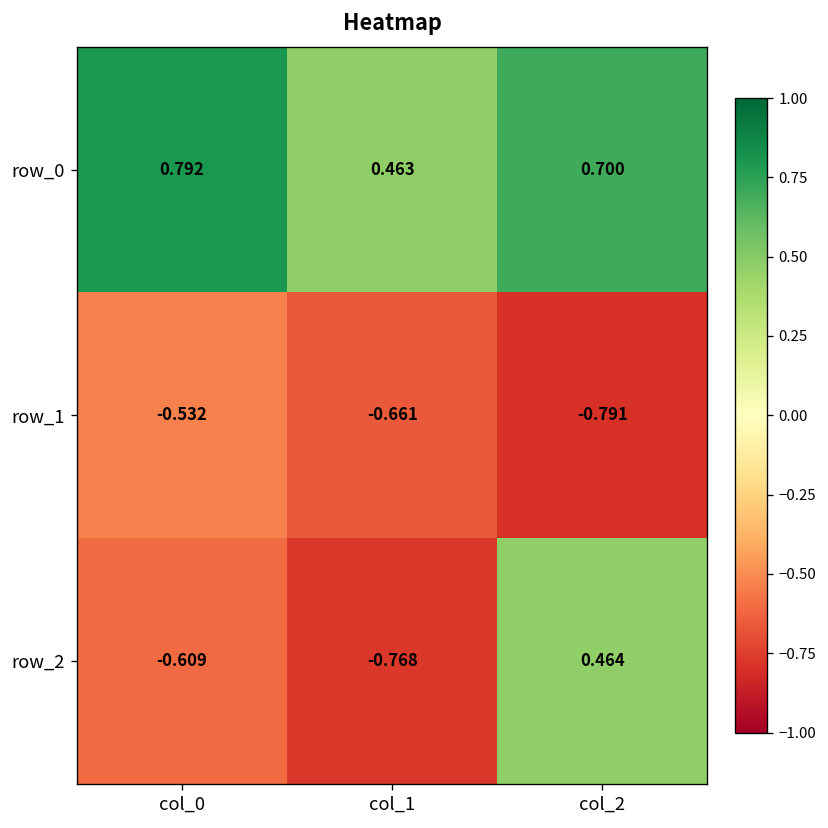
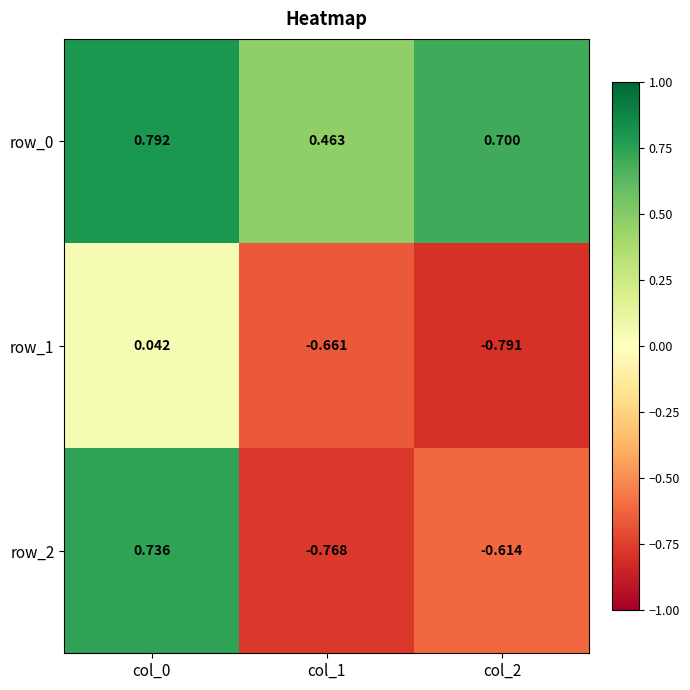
  {
    "row_0": {
      "col_0": 0.792,
      "col_1": 0.463,
      "col_2": 0.700
    },
    "row_1": {
-     "col_0": -0.532,
+     "col_0": 0.042,
      "col_1": -0.661,
      "col_2": -0.791
    },
    "row_2": {
-     "col_0": -0.609,
+     "col_0": 0.736,
      "col_1": -0.768,
-     "col_2": 0.464
+     "col_2": -0.614
    }
  }
